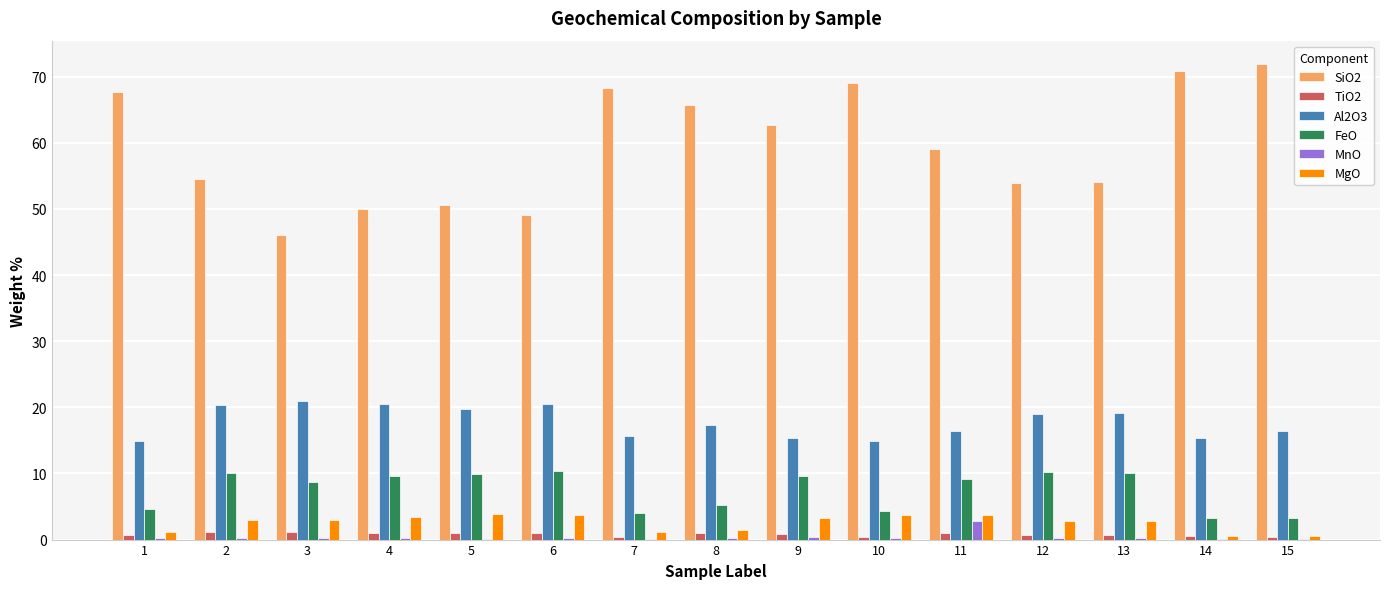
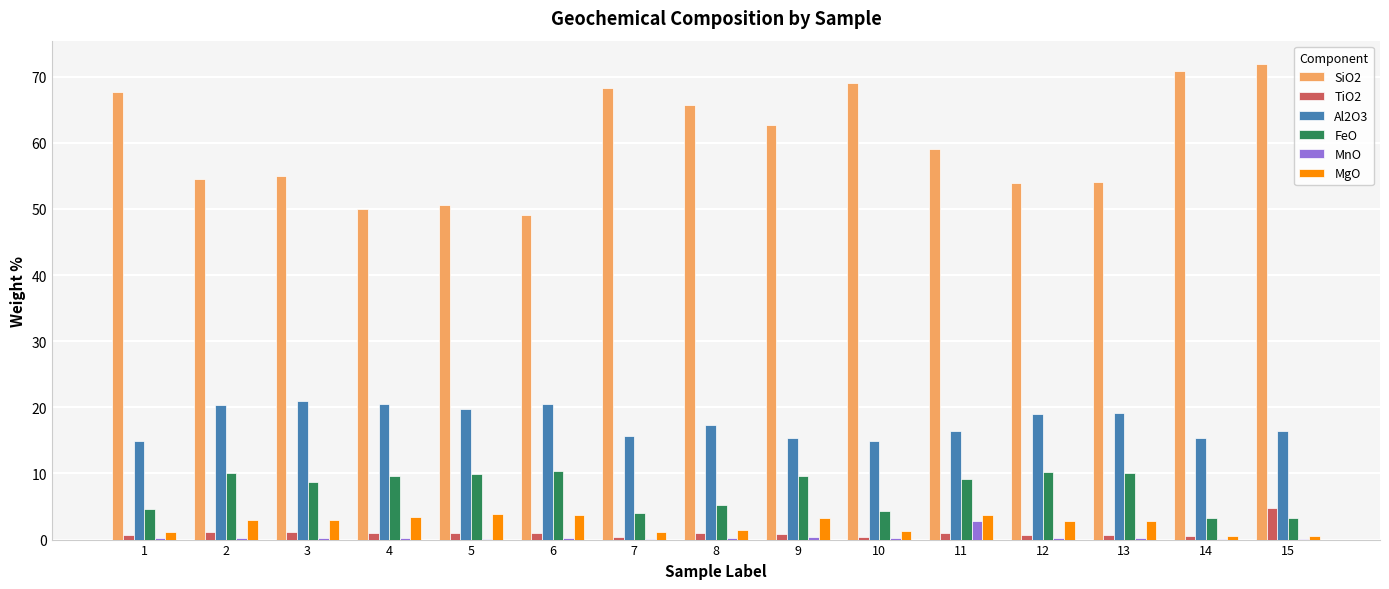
  {
    "SiO2": {
      "1": 68,
      "2": 55,
-     "3": 46,
+     "3": 55,
      "4": 50,
      "5": 51,
      "6": 49,
      "7": 68,
      "8": 66,
      "9": 63,
      "10": 69,
      "11": 59,
      "12": 54,
      "13": 54,
      "14": 71,
      "15": 72
    },
    "TiO2": {
      "1": 1,
      "2": 1,
      "3": 1,
      "4": 1,
      "5": 1,
      "6": 1,
      "7": 0,
      "8": 1,
      "9": 1,
      "10": 0,
      "11": 1,
      "12": 1,
      "13": 1,
      "14": 1,
-     "15": 0
+     "15": 5
    },
    "Al2O3": {
      "1": 15,
      "2": 20,
      "3": 21,
      "4": 20,
      "5": 20,
      "6": 20,
      "7": 16,
      "8": 17,
      "9": 15,
      "10": 15,
      "11": 16,
      "12": 19,
      "13": 19,
      "14": 15,
      "15": 16
    },
    "FeO": {
      "1": 5,
      "2": 10,
      "3": 9,
      "4": 10,
      "5": 10,
      "6": 10,
      "7": 4,
      "8": 5,
      "9": 10,
      "10": 4,
      "11": 9,
      "12": 10,
      "13": 10,
      "14": 3,
      "15": 3
    },
    "MnO": {
      "11": 3
    },
    "MgO": {
      "1": 1,
      "2": 3,
      "3": 3,
      "4": 3,
      "5": 4,
      "6": 4,
      "7": 1,
      "8": 1,
      "9": 3,
-     "10": 4,
+     "10": 1,
      "11": 4,
      "12": 3,
      "13": 3,
      "14": 1,
      "15": 1
    }
  }
